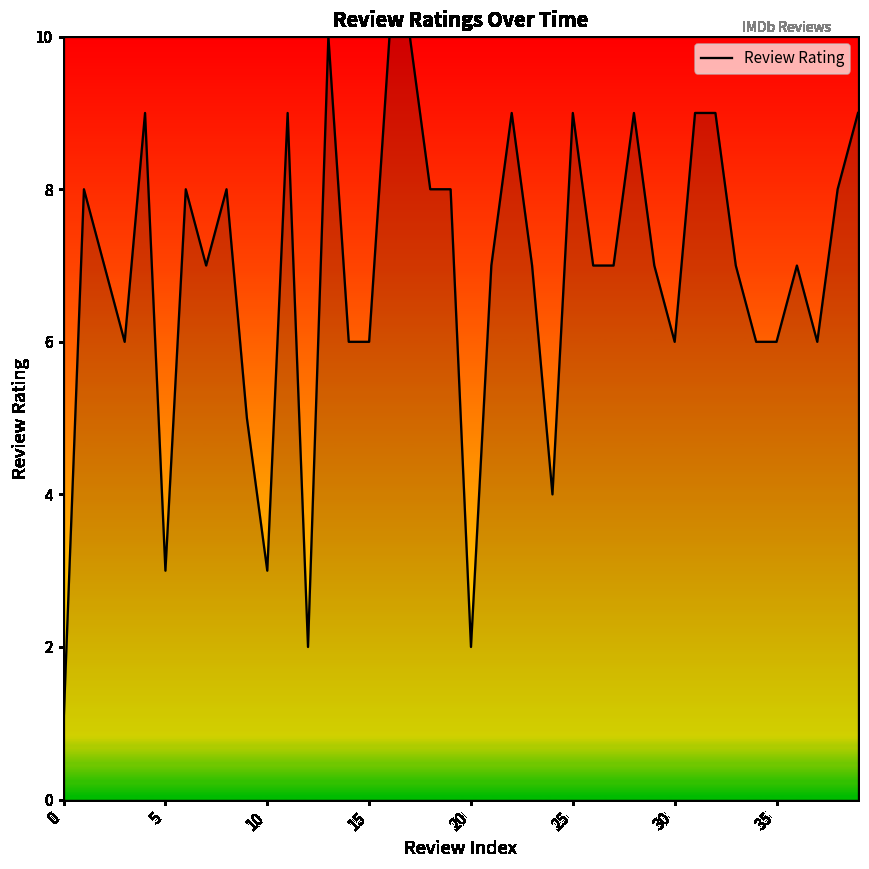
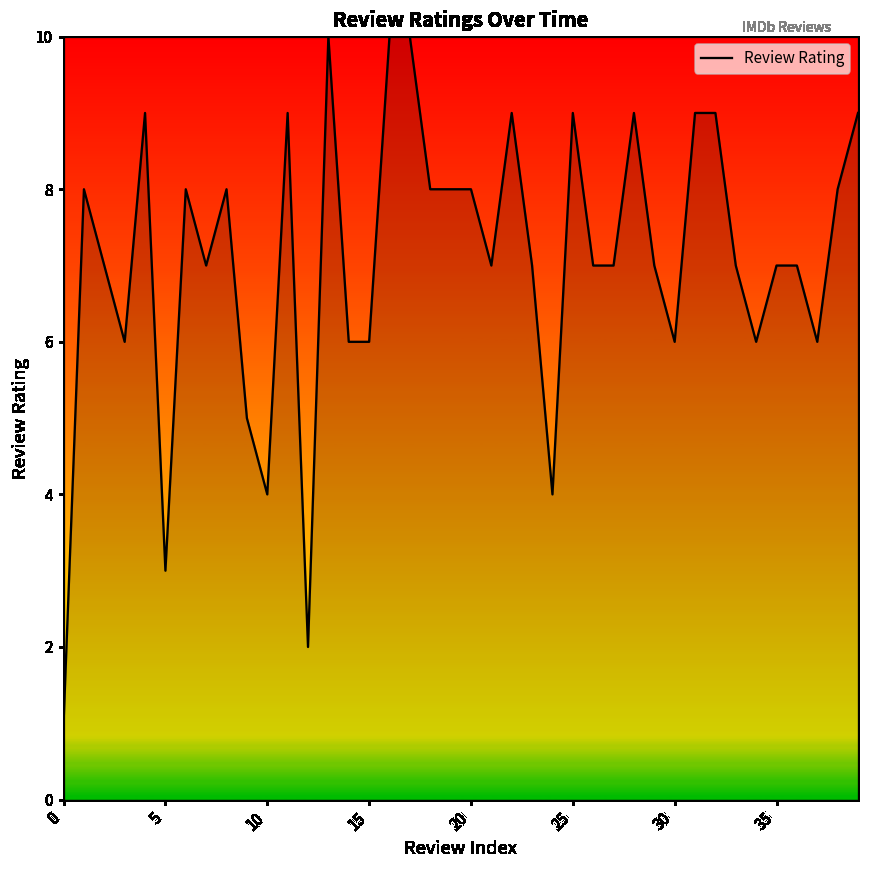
  {
    "0": 1,
    "5": 3,
-   "10": 3,
+   "10": 4,
    "15": 6,
-   "20": 2,
+   "20": 8,
    "25": 9,
    "30": 6,
-   "35": 6
+   "35": 7
  }
